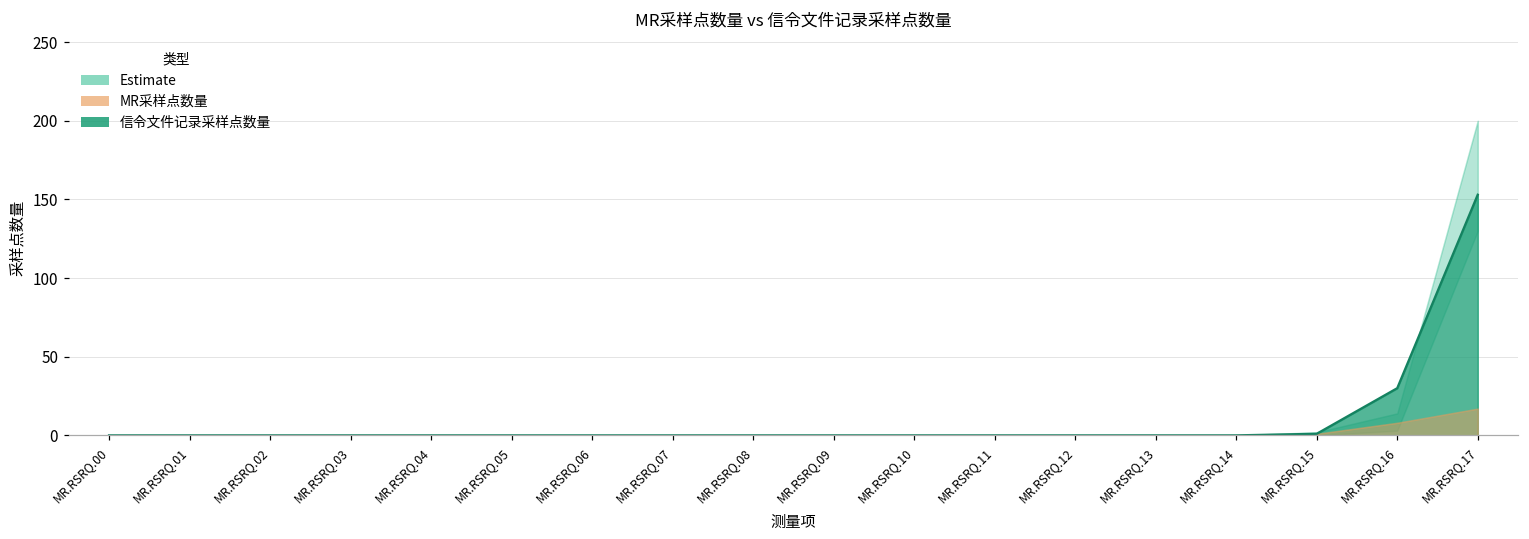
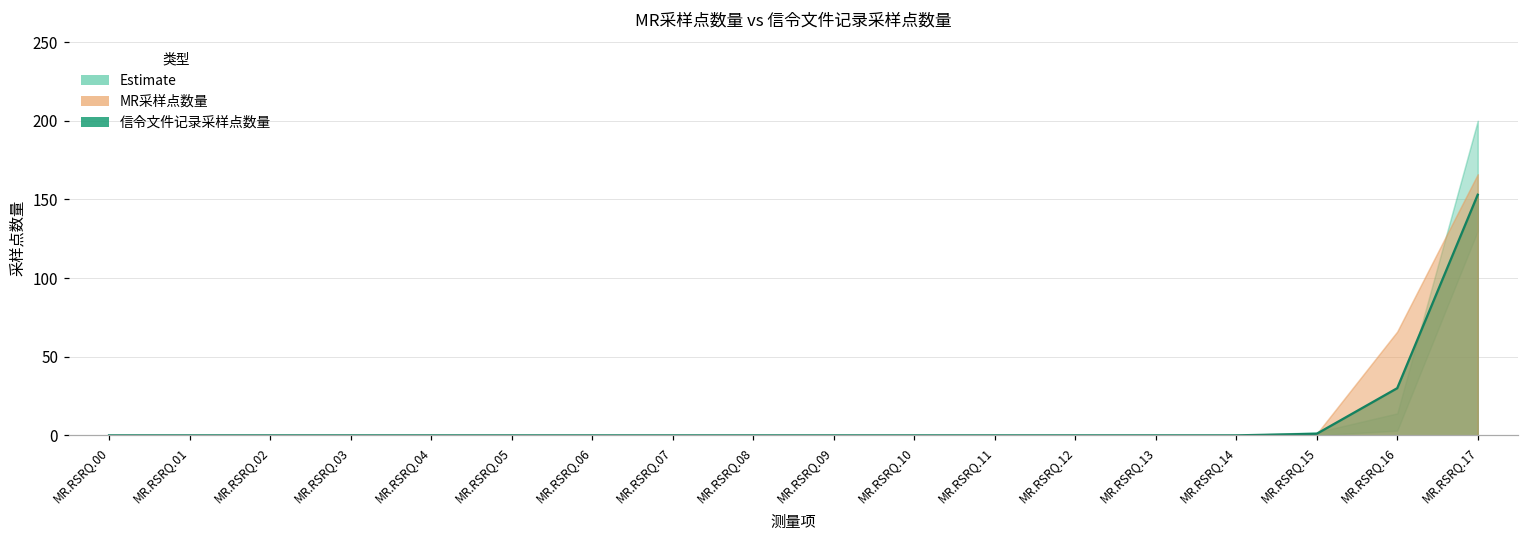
  {
    "MR采样点数量": {
-     "MR.RSRQ.16": 8,
-     "MR.RSRQ.17": 17
+     "MR.RSRQ.16": 66,
+     "MR.RSRQ.17": 166
    }
  }
